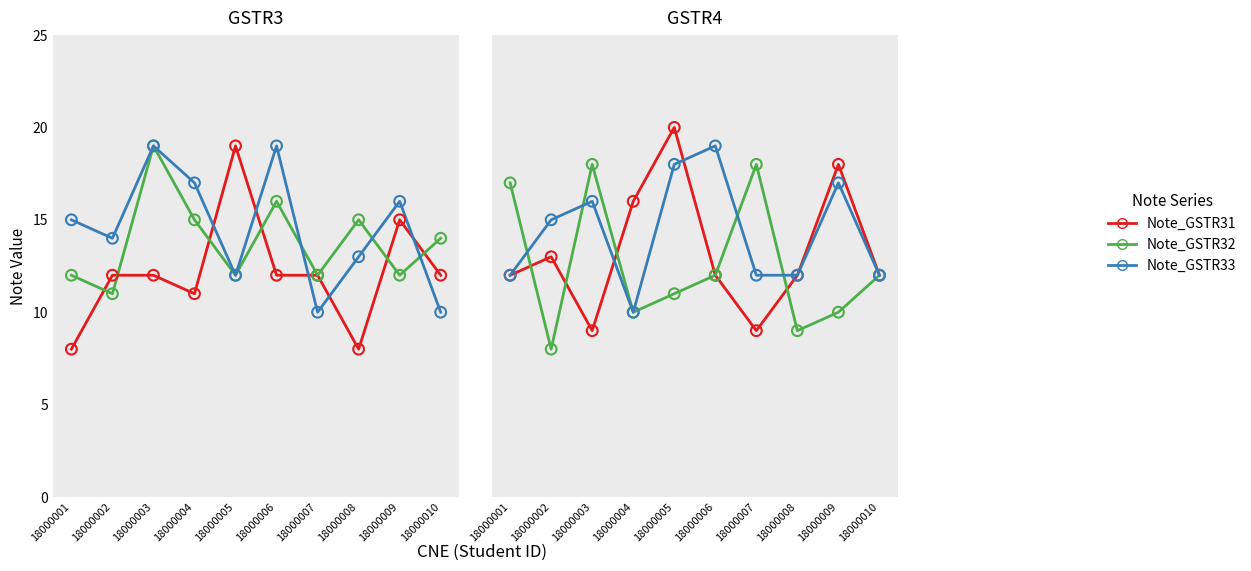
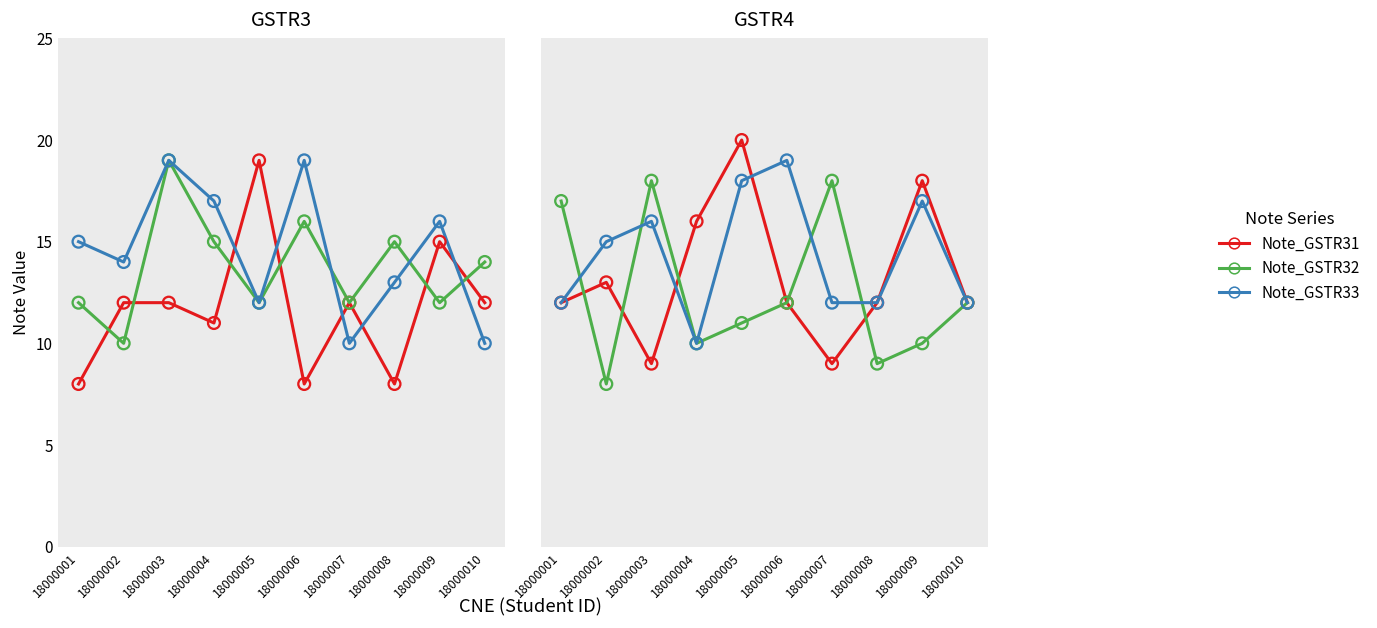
  {
    "GSTR3": {
      "Note_GSTR31": {
        "18000001": 8,
        "18000002": 12,
        "18000003": 12,
        "18000004": 11,
        "18000005": 19,
-       "18000006": 12,
+       "18000006": 8,
        "18000008": 8,
        "18000009": 15,
        "18000010": 12
      },
      "Note_GSTR32": {
        "18000001": 12,
-       "18000002": 11,
+       "18000002": 10,
        "18000004": 15,
        "18000006": 16,
        "18000008": 15,
        "18000009": 12,
        "18000010": 14
      },
      "Note_GSTR33": {
        "18000001": 15,
        "18000002": 14,
        "18000004": 17,
        "18000006": 19,
        "18000007": 10,
        "18000008": 13,
        "18000009": 16,
        "18000010": 10
      }
    }
  }
